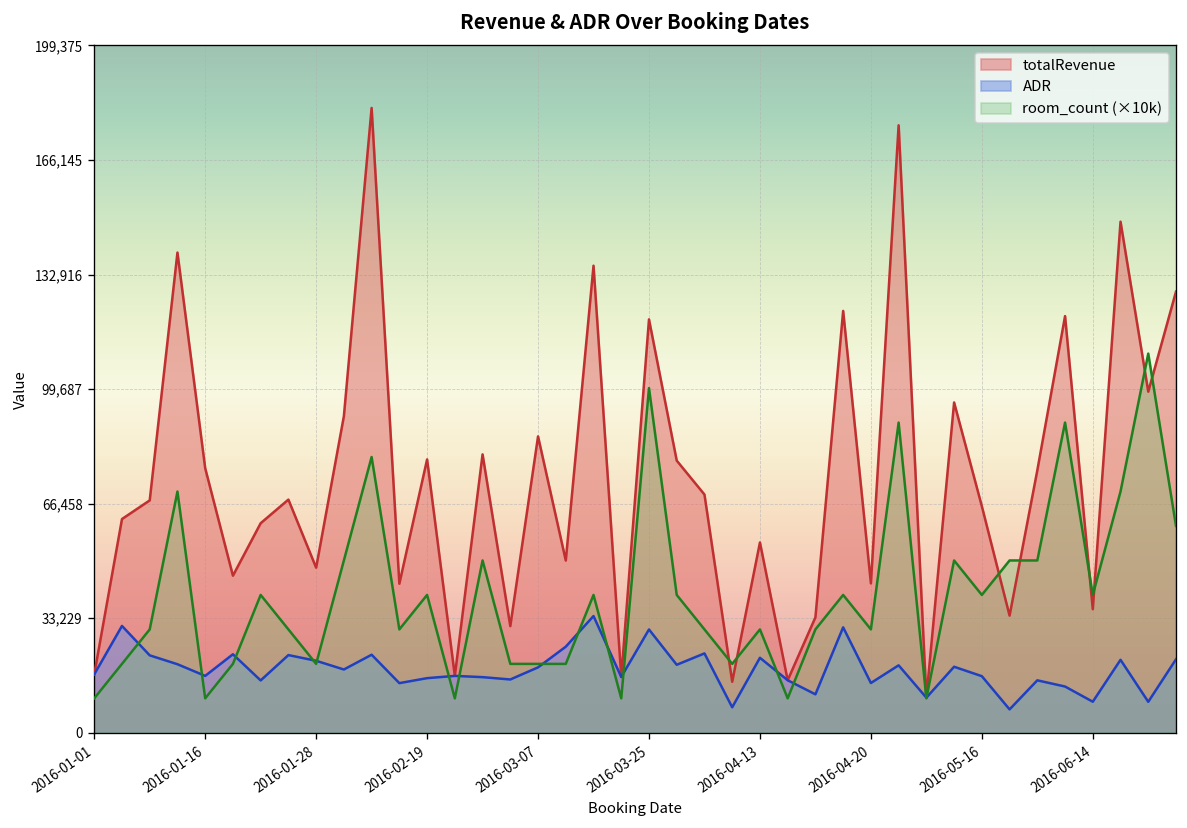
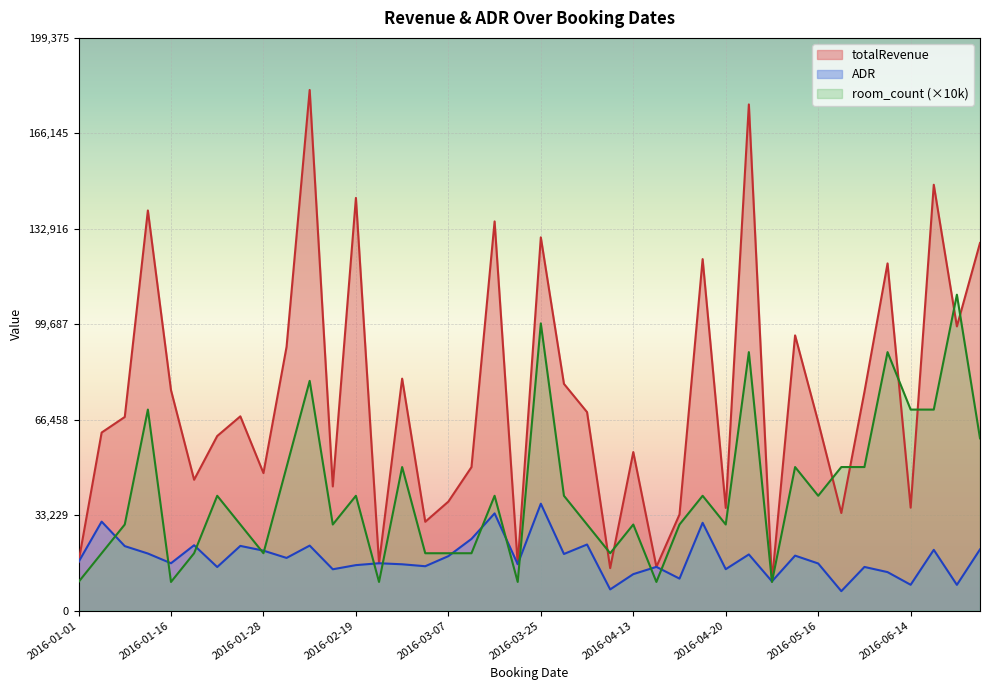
  {
    "totalRevenue": {
      "2016-01-16": "77,000",
      "2016-01-28": "48,000",
-     "2016-02-19": "79,000",
-     "2016-03-07": "86,000",
-     "2016-03-25": "120,000",
+     "2016-02-19": "144,000",
+     "2016-03-07": "38,000",
+     "2016-03-25": "130,000",
      "2016-04-13": "55,000",
-     "2016-04-20": "43,000",
+     "2016-04-20": "36,000",
      "2016-05-16": "66,000",
      "2016-06-14": "36,000"
    },
    "ADR": {
      "2016-01-16": "17,000",
      "2016-01-28": "21,000",
      "2016-02-19": "16,000",
      "2016-03-07": "19,000",
-     "2016-03-25": "30,000",
-     "2016-04-13": "22,000",
+     "2016-03-25": "37,000",
+     "2016-04-13": "13,000",
      "2016-04-20": "14,000",
      "2016-05-16": "16,000",
      "2016-06-14": "9,000"
    },
    "room_count (×10k)": {
      "2016-01-01": "10,000",
      "2016-01-16": "10,000",
      "2016-01-28": "20,000",
      "2016-02-19": "40,000",
      "2016-03-07": "20,000",
      "2016-03-25": "100,000",
      "2016-04-13": "30,000",
      "2016-04-20": "30,000",
      "2016-05-16": "40,000",
-     "2016-06-14": "40,000"
+     "2016-06-14": "70,000"
    }
  }
